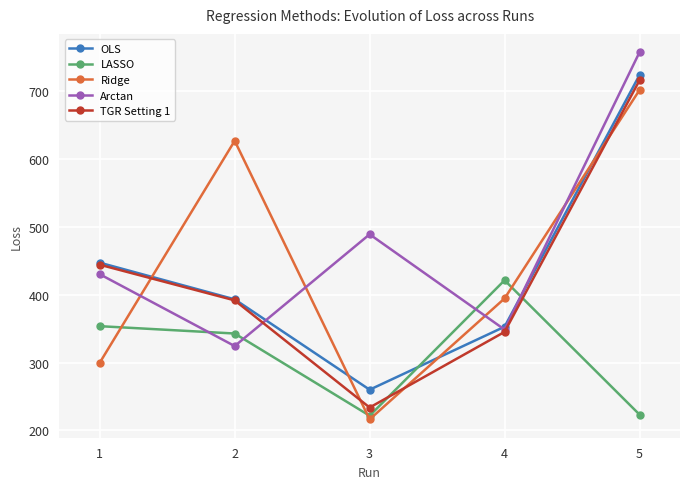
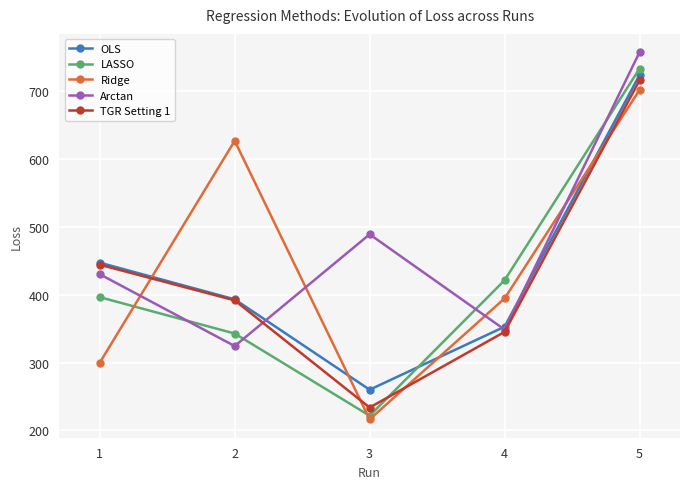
  {
    "OLS": {
      "3": 260,
      "4": 350,
      "5": 720
    },
    "LASSO": {
-     "1": 350,
+     "1": 400,
      "2": 340,
      "3": 220,
      "4": 420,
-     "5": 220
+     "5": 730
    },
    "Ridge": {
      "1": 300,
      "2": 630,
      "3": 220,
      "4": 390,
      "5": 700
    },
    "Arctan": {
      "1": 430,
      "2": 320,
      "3": 490,
      "5": 760
    },
    "TGR Setting 1": {
      "3": 230,
      "5": 720
    }
  }
